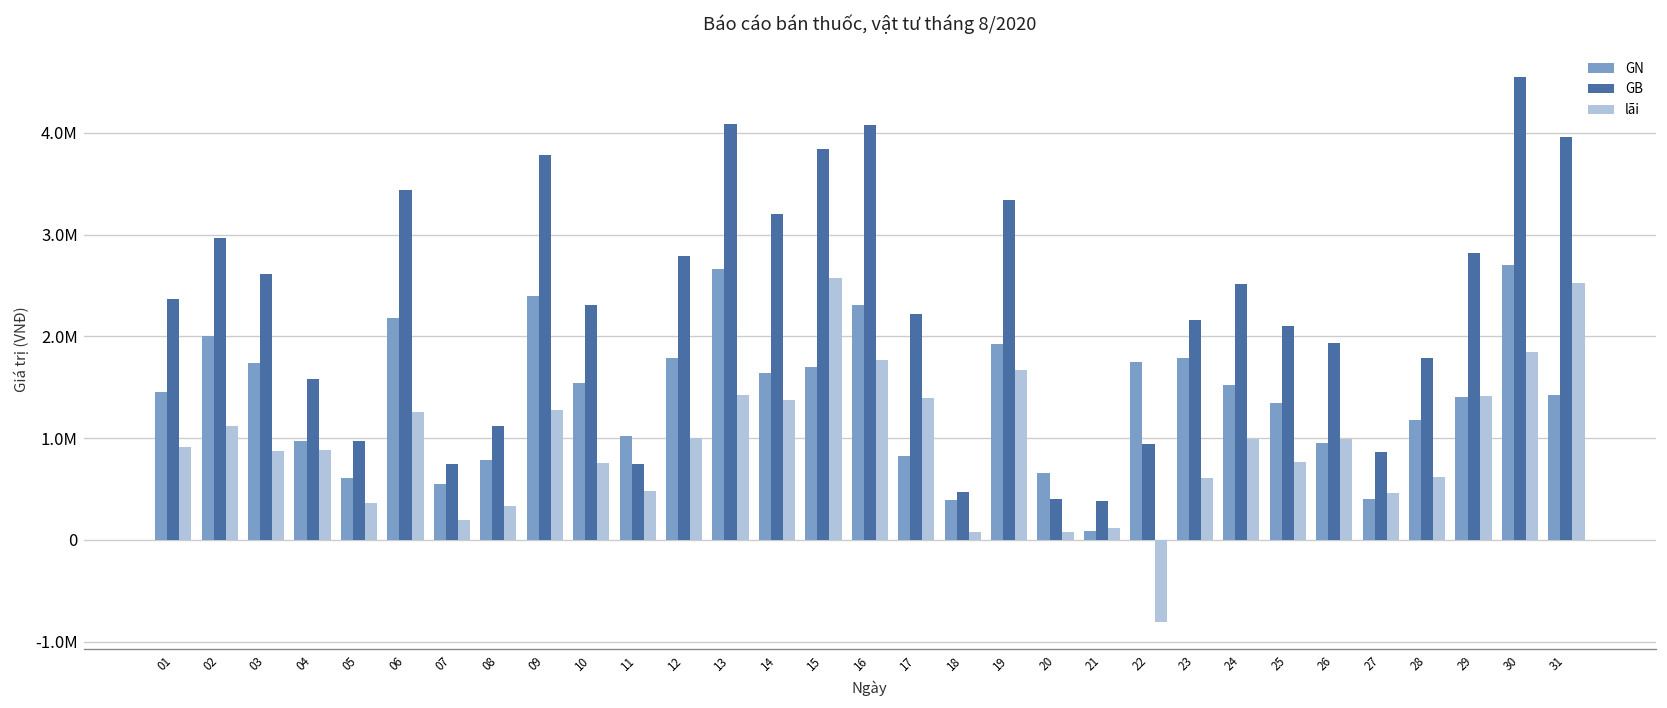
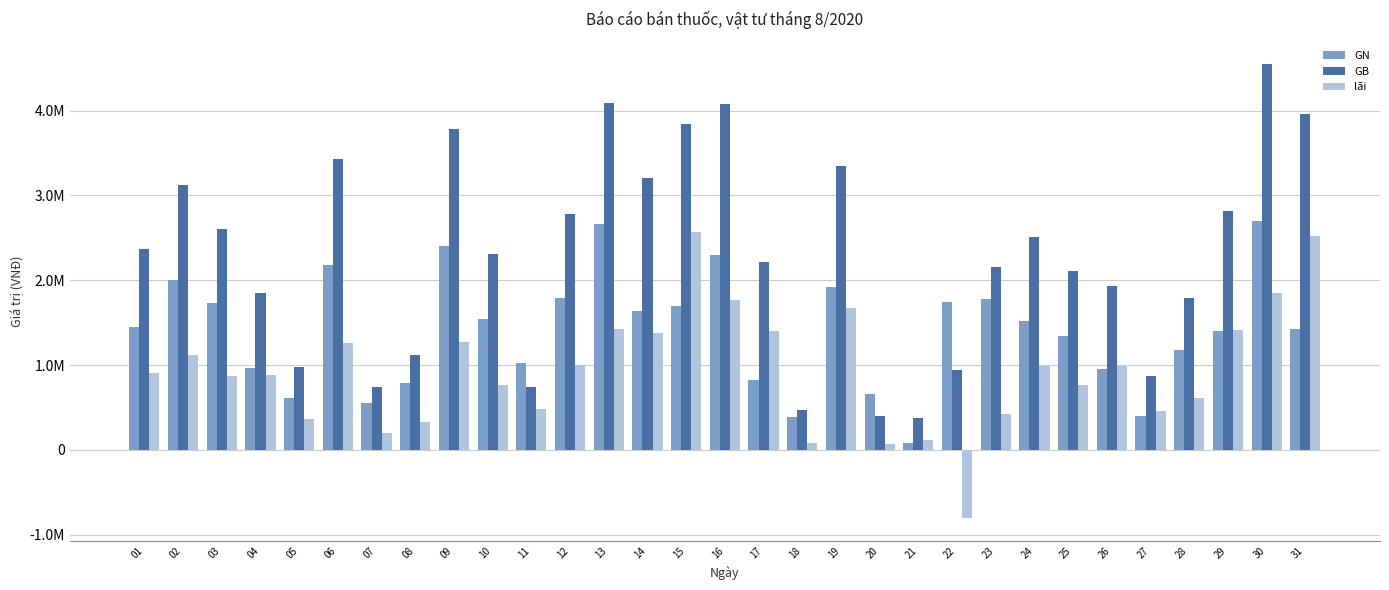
  {
    "GN": {
      "01": 1500000,
      "02": 2000000,
      "03": 1700000,
      "04": 1000000,
      "05": 600000,
      "06": 2200000,
      "07": 600000,
      "08": 800000,
      "09": 2400000,
      "10": 1500000,
      "11": 1000000,
      "12": 1800000,
      "13": 2700000,
      "14": 1600000,
      "15": 1700000,
      "16": 2300000,
      "17": 800000,
      "18": 400000,
      "19": 1900000,
      "20": 700000,
      "21": 100000,
      "22": 1700000,
      "23": 1800000,
      "24": 1500000,
      "25": 1300000,
      "26": 900000,
      "27": 400000,
      "28": 1200000,
      "29": 1400000,
      "30": 2700000,
      "31": 1400000
    },
    "GB": {
      "01": 2400000,
-     "02": 3000000,
+     "02": 3100000,
      "03": 2600000,
-     "04": 1600000,
+     "04": 1800000,
      "05": 1000000,
      "06": 3400000,
      "07": 700000,
      "08": 1100000,
      "09": 3800000,
      "10": 2300000,
      "11": 700000,
      "12": 2800000,
      "13": 4100000,
      "14": 3200000,
      "15": 3800000,
      "16": 4100000,
      "17": 2200000,
      "18": 500000,
      "19": 3300000,
      "20": 400000,
      "21": 400000,
      "22": 900000,
      "23": 2200000,
      "24": 2500000,
      "25": 2100000,
      "26": 1900000,
      "27": 900000,
      "28": 1800000,
      "29": 2800000,
      "30": 4600000,
      "31": 4000000
    },
    "lãi": {
      "01": 900000,
      "02": 1100000,
      "03": 900000,
      "04": 900000,
      "05": 400000,
      "06": 1300000,
      "07": 200000,
      "08": 300000,
      "09": 1300000,
      "10": 800000,
      "11": 500000,
      "12": 1000000,
      "13": 1400000,
      "14": 1400000,
      "15": 2600000,
      "16": 1800000,
      "17": 1400000,
      "18": 100000,
      "19": 1700000,
      "20": 100000,
      "21": 100000,
      "22": -800000,
-     "23": 600000,
+     "23": 400000,
      "24": 1000000,
      "25": 800000,
      "26": 1000000,
      "27": 500000,
      "28": 600000,
      "29": 1400000,
      "30": 1800000,
      "31": 2500000
    }
  }
